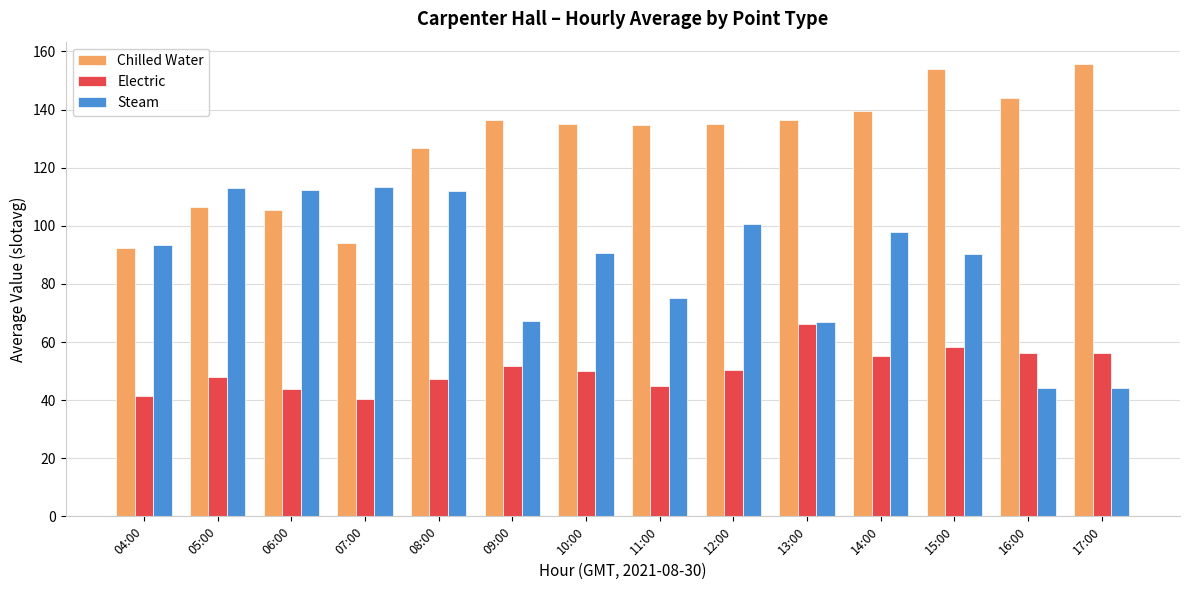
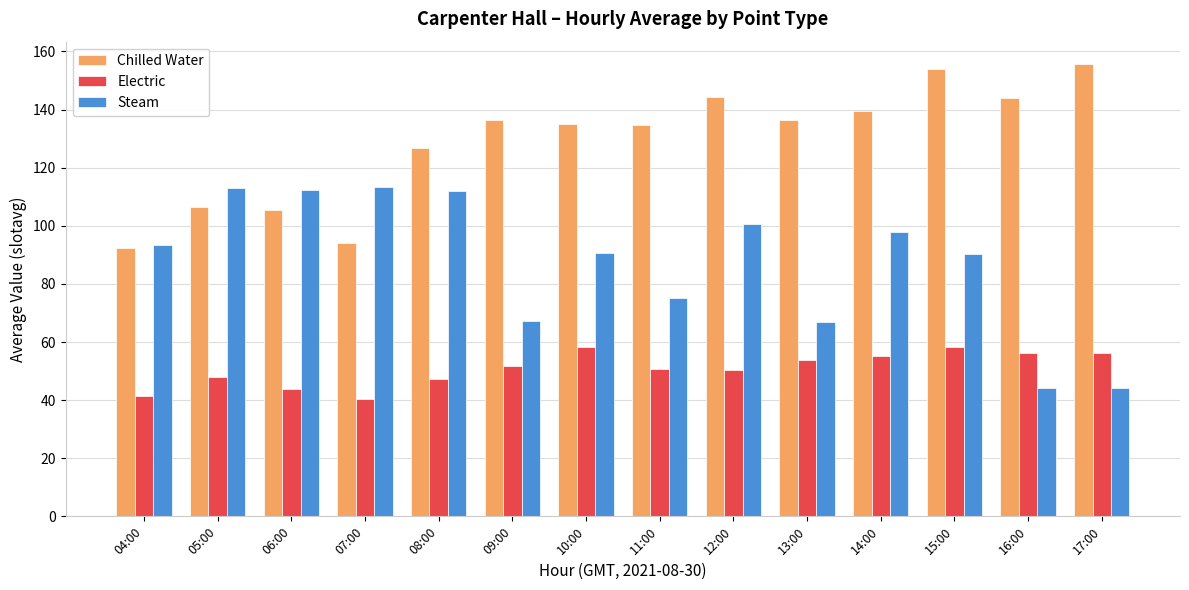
  {
    "Chilled Water": {
      "04:00": 92,
      "05:00": 107,
      "06:00": 105,
      "07:00": 94,
      "08:00": 127,
      "09:00": 137,
      "10:00": 135,
      "11:00": 135,
-     "12:00": 135,
+     "12:00": 145,
      "13:00": 136,
      "14:00": 139,
      "15:00": 154,
      "16:00": 144,
      "17:00": 156
    },
    "Electric": {
      "04:00": 41,
      "05:00": 48,
      "06:00": 44,
      "07:00": 40,
      "08:00": 47,
      "09:00": 52,
-     "10:00": 50,
-     "11:00": 45,
+     "10:00": 58,
+     "11:00": 51,
      "12:00": 50,
-     "13:00": 66,
+     "13:00": 54,
      "14:00": 55,
      "15:00": 58,
      "16:00": 56,
      "17:00": 56
    },
    "Steam": {
      "04:00": 93,
      "05:00": 113,
      "06:00": 112,
      "07:00": 113,
      "08:00": 112,
      "09:00": 67,
      "10:00": 91,
      "11:00": 75,
      "12:00": 101,
      "13:00": 67,
      "14:00": 98,
      "15:00": 90,
      "16:00": 44,
      "17:00": 44
    }
  }
